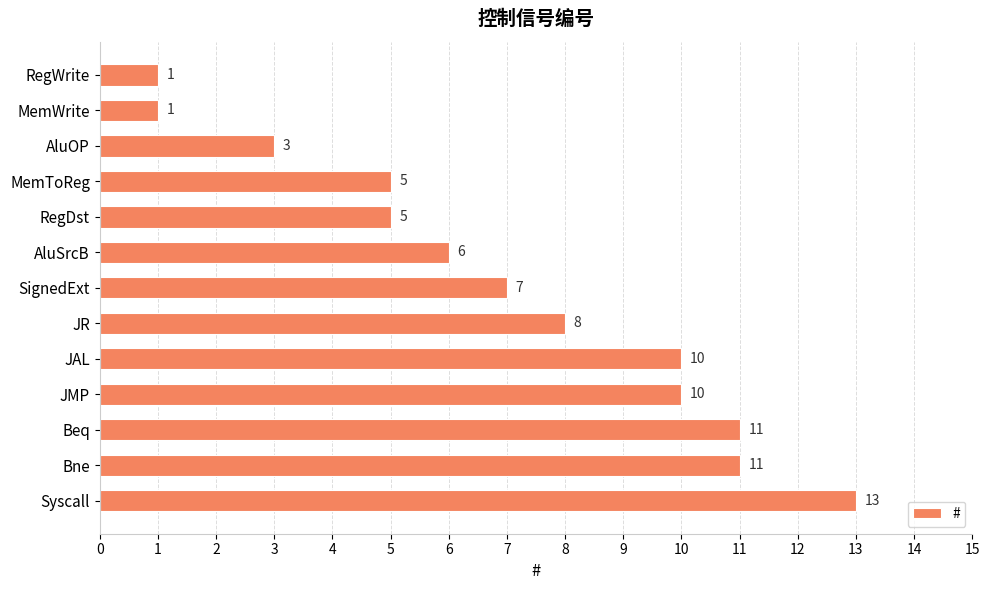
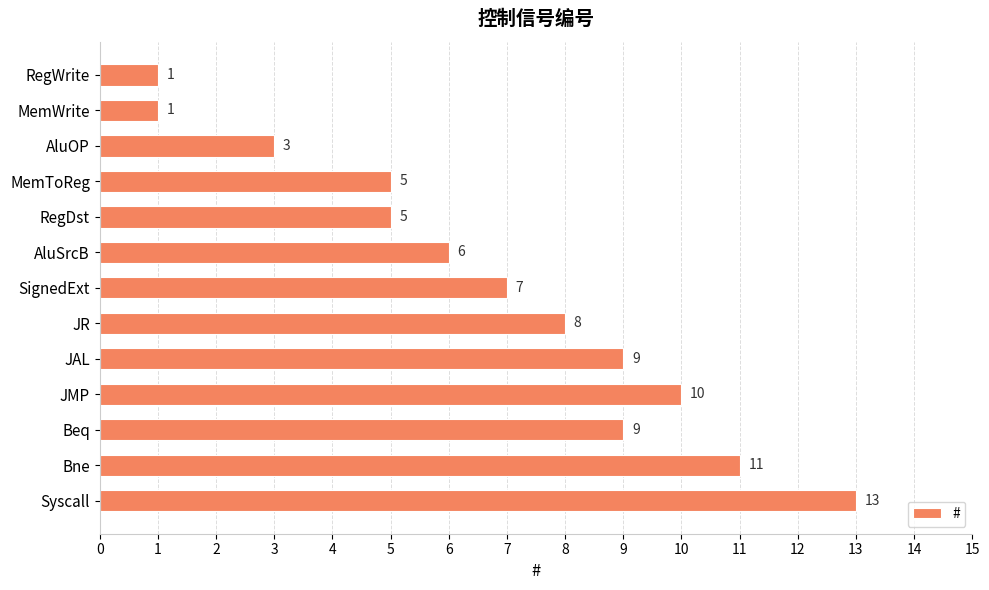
  {
    "RegWrite": 1,
    "MemWrite": 1,
    "AluOP": 3,
    "MemToReg": 5,
    "RegDst": 5,
    "AluSrcB": 6,
    "SignedExt": 7,
    "JR": 8,
-   "JAL": 10,
+   "JAL": 9,
    "JMP": 10,
-   "Beq": 11,
+   "Beq": 9,
    "Bne": 11,
    "Syscall": 13
  }
